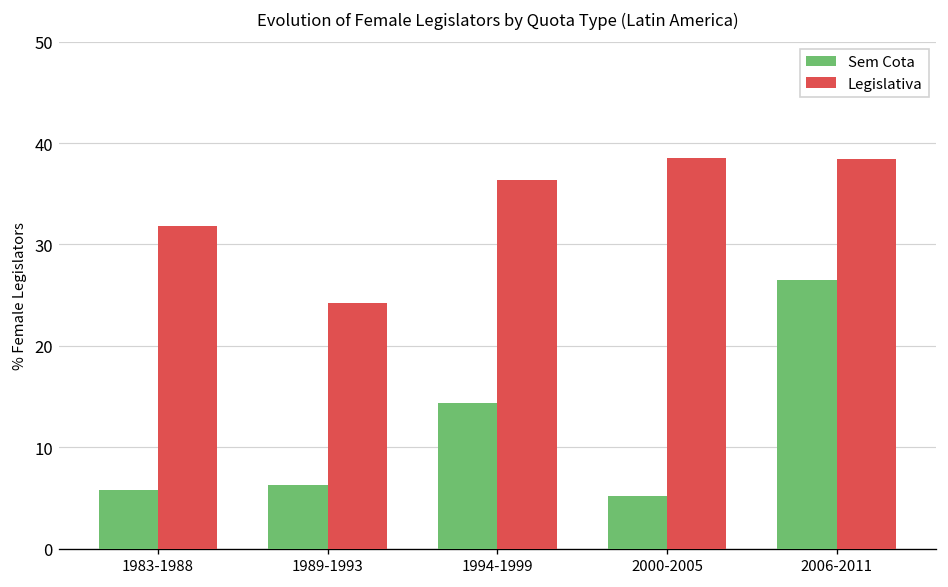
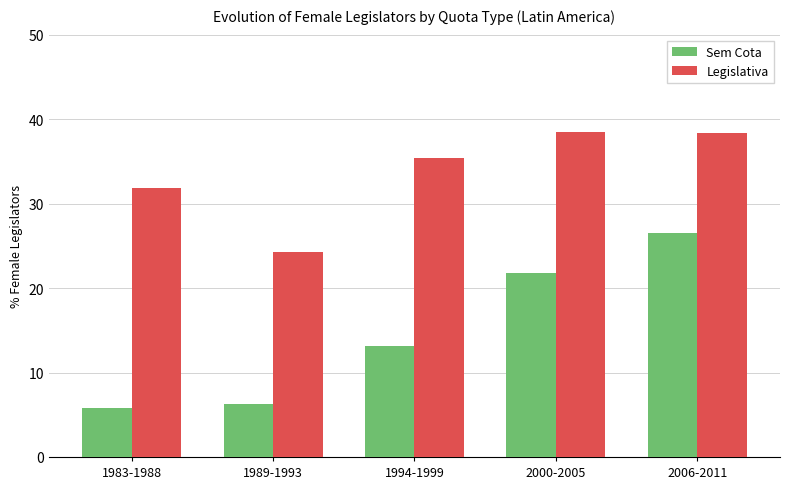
  {
    "Sem Cota": {
      "1983-1988": 6,
      "1989-1993": 6,
-     "1994-1999": 14,
-     "2000-2005": 5,
+     "1994-1999": 13,
+     "2000-2005": 22,
      "2006-2011": 26
    },
    "Legislativa": {
      "1983-1988": 32,
      "1989-1993": 24,
-     "1994-1999": 36,
+     "1994-1999": 35,
      "2000-2005": 39,
      "2006-2011": 38
    }
  }
